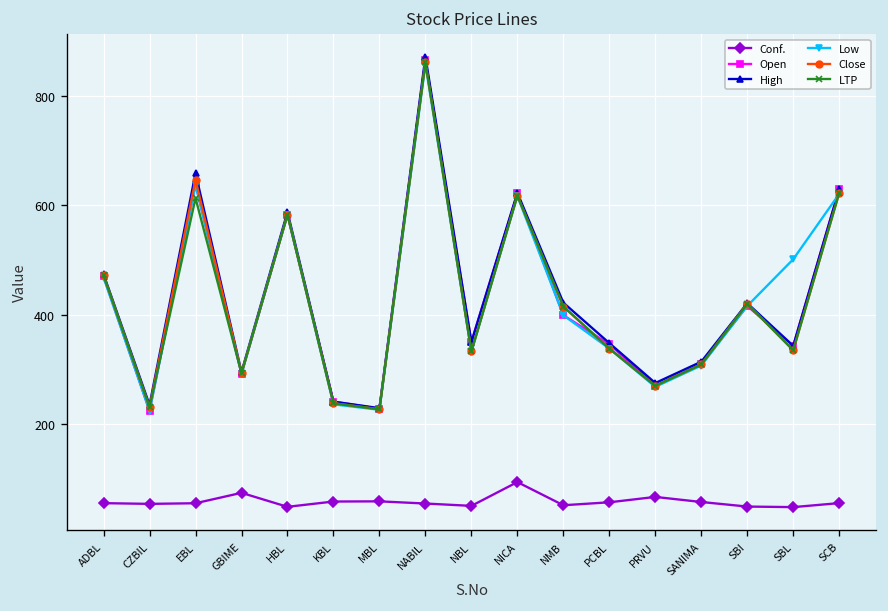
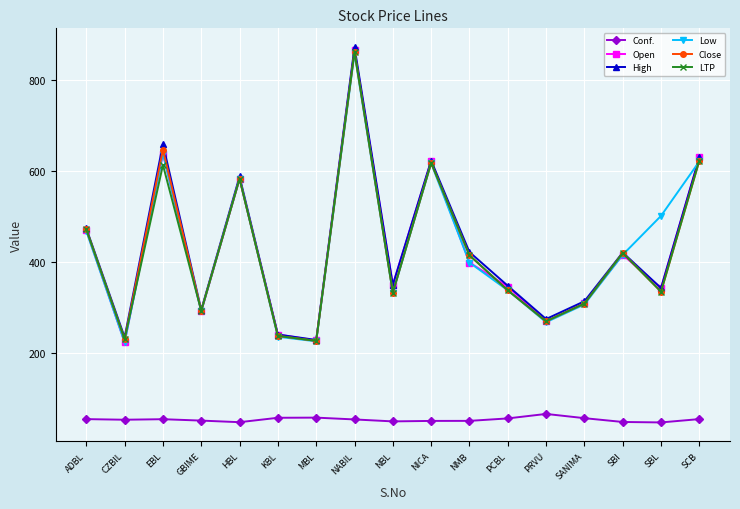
  {
    "Conf.": {
      "ADBL": 60,
      "CZBIL": 50,
      "EBL": 60,
-     "GBIME": 70,
+     "GBIME": 50,
      "HBL": 50,
      "KBL": 60,
      "MBL": 60,
      "NABIL": 50,
      "NBL": 50,
-     "NICA": 90,
+     "NICA": 50,
      "NMB": 50,
      "PCBL": 60,
      "PRVU": 70,
      "SANIMA": 60,
      "SBI": 50,
      "SBL": 50,
      "SCB": 60
    },
    "High": {
      "EBL": 660,
      "NABIL": 870,
      "NMB": 420
    },
    "Low": {
      "SBL": 500
    },
    "Close": {
      "EBL": 650
    },
    "LTP": {
      "EBL": 610
    }
  }
